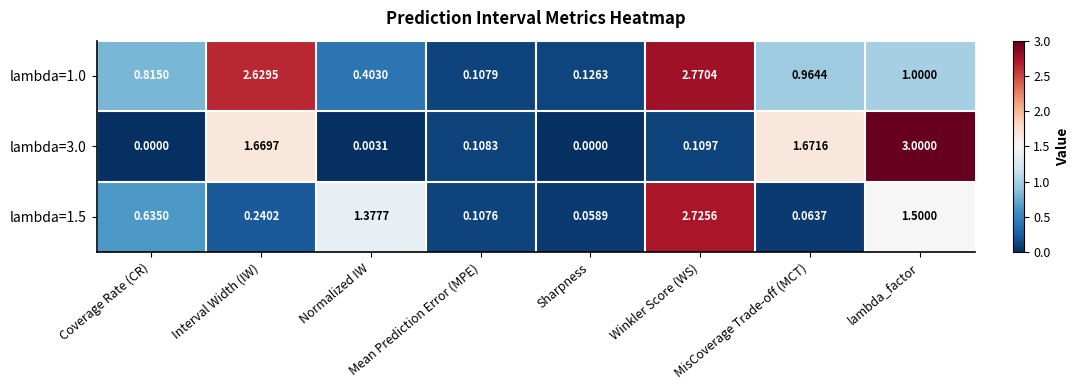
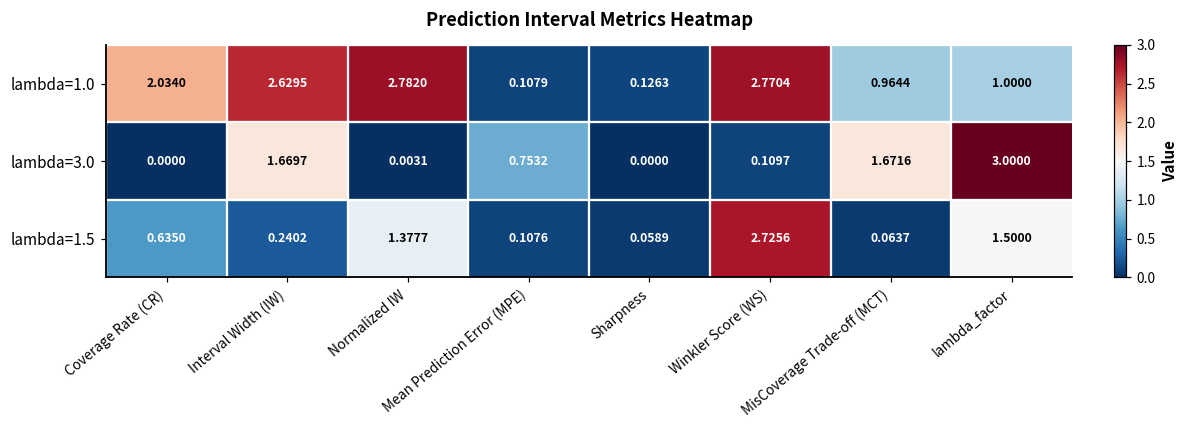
  {
    "lambda=1.0": {
-     "Coverage Rate (CR)": 0.8150,
+     "Coverage Rate (CR)": 2.0340,
      "Interval Width (IW)": 2.6295,
-     "Normalized IW": 0.4030,
+     "Normalized IW": 2.7820,
      "Mean Prediction Error (MPE)": 0.1079,
      "Sharpness": 0.1263,
      "Winkler Score (WS)": 2.7704,
      "MisCoverage Trade-off (MCT)": 0.9644,
      "lambda_factor": 1.0000
    },
    "lambda=3.0": {
      "Coverage Rate (CR)": 0.0000,
      "Interval Width (IW)": 1.6697,
      "Normalized IW": 0.0031,
-     "Mean Prediction Error (MPE)": 0.1083,
+     "Mean Prediction Error (MPE)": 0.7532,
      "Sharpness": 0.0000,
      "Winkler Score (WS)": 0.1097,
      "MisCoverage Trade-off (MCT)": 1.6716,
      "lambda_factor": 3.0000
    },
    "lambda=1.5": {
      "Coverage Rate (CR)": 0.6350,
      "Interval Width (IW)": 0.2402,
      "Normalized IW": 1.3777,
      "Mean Prediction Error (MPE)": 0.1076,
      "Sharpness": 0.0589,
      "Winkler Score (WS)": 2.7256,
      "MisCoverage Trade-off (MCT)": 0.0637,
      "lambda_factor": 1.5000
    }
  }
